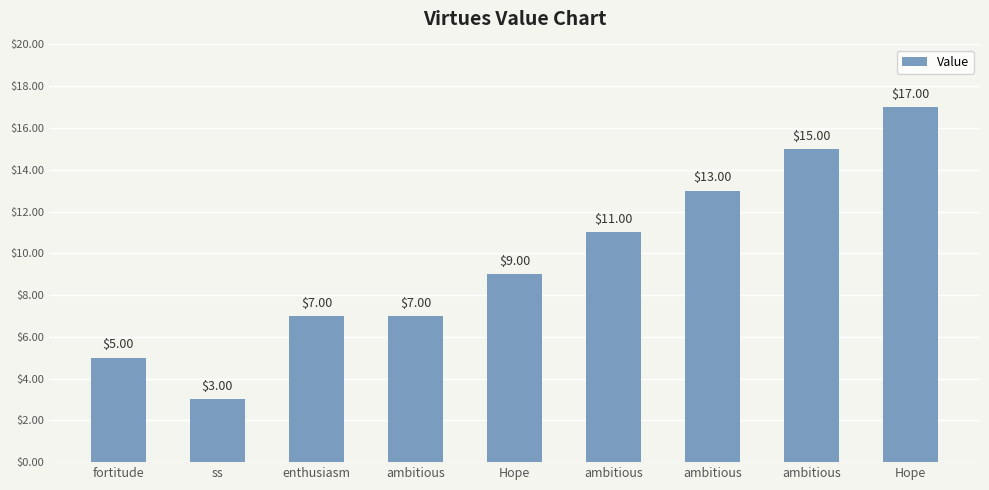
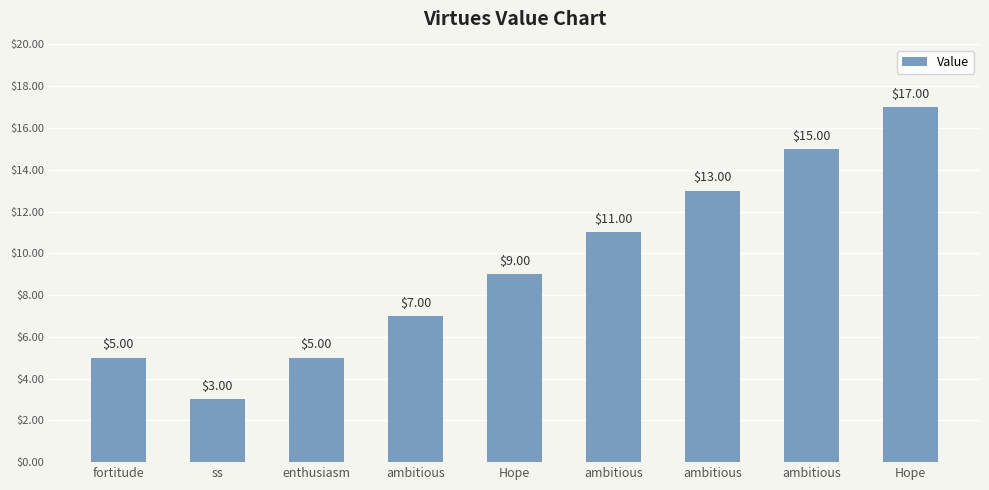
  {
    "fortitude": "$5.00",
    "ss": "$3.00",
-   "enthusiasm": "$7.00"
+   "enthusiasm": "$5.00"
  }
